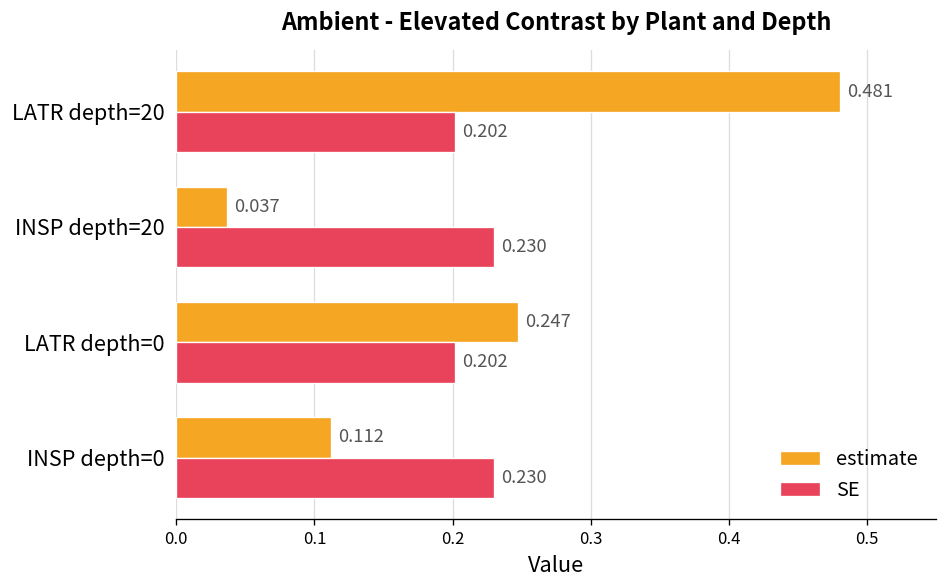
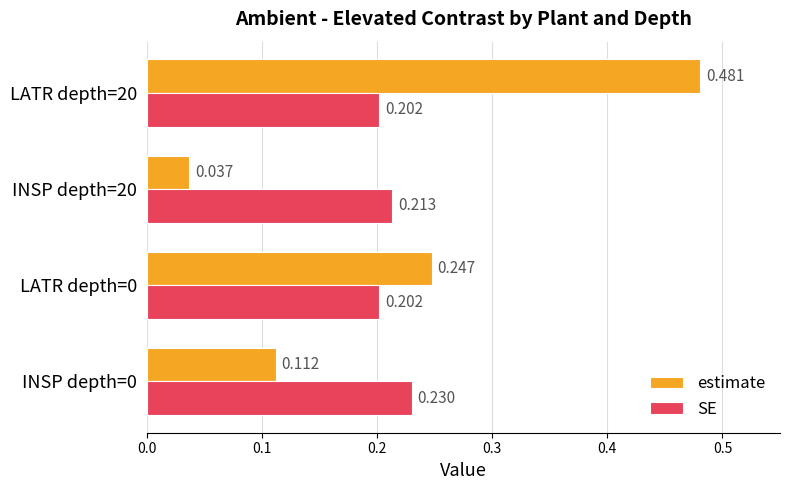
  {
    "estimate": {
      "LATR depth=20": 0.481,
      "INSP depth=20": 0.037,
      "LATR depth=0": 0.247,
      "INSP depth=0": 0.112
    },
    "SE": {
      "LATR depth=20": 0.202,
-     "INSP depth=20": 0.230,
+     "INSP depth=20": 0.213,
      "LATR depth=0": 0.202,
      "INSP depth=0": 0.230
    }
  }
